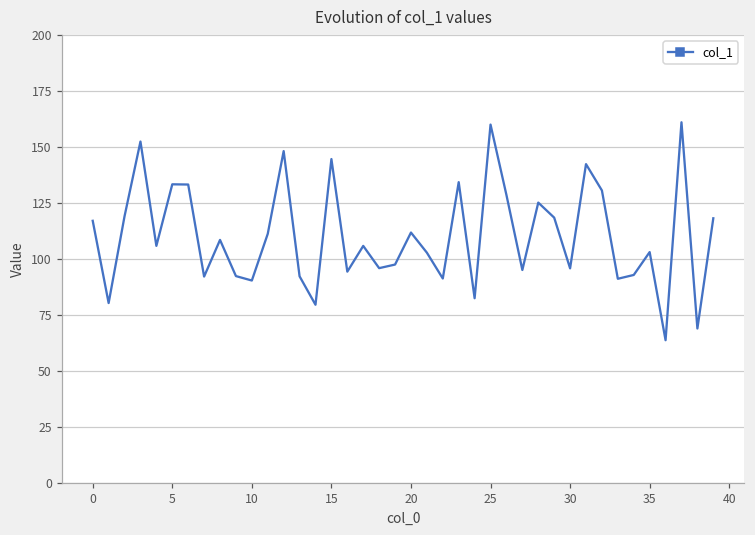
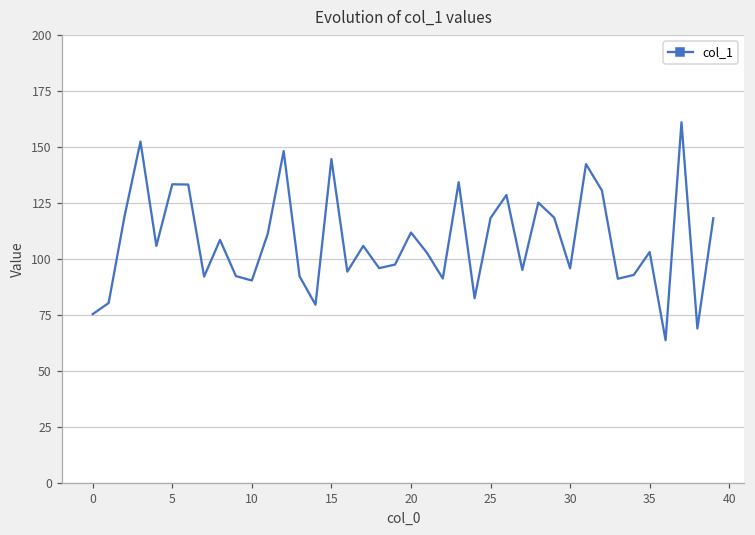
  {
-   "0": 117,
+   "0": 75,
    "5": 133,
    "10": 90,
    "15": 145,
    "20": 112,
-   "25": 160,
+   "25": 118,
    "30": 96,
    "35": 103
  }
